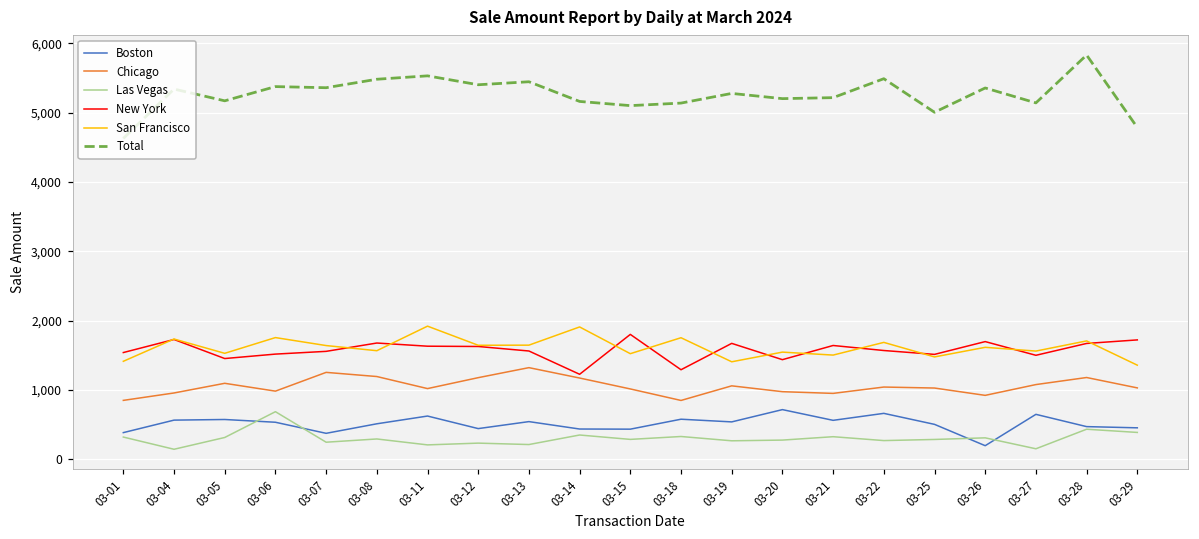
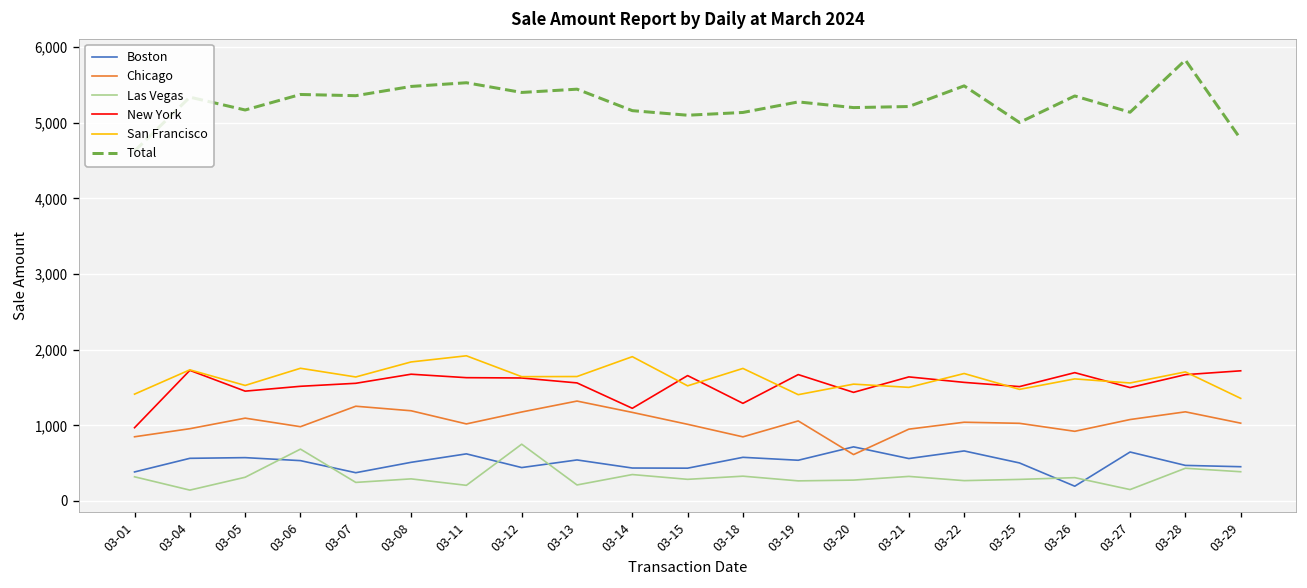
  {
    "Boston": {
      "03-01": "400",
      "03-04": "600",
      "03-05": "600",
      "03-06": "500",
      "03-07": "400",
      "03-08": "500",
      "03-11": "600",
      "03-12": "400",
      "03-13": "500",
      "03-14": "400",
      "03-15": "400",
      "03-18": "600",
      "03-19": "500",
      "03-20": "700",
      "03-21": "600",
      "03-22": "700",
      "03-25": "500",
      "03-26": "200",
      "03-27": "600",
      "03-29": "500"
    },
    "Chicago": {
      "03-01": "800",
      "03-04": "1,000",
      "03-05": "1,100",
      "03-06": "1,000",
      "03-07": "1,300",
      "03-08": "1,200",
      "03-11": "1,000",
      "03-12": "1,200",
      "03-13": "1,300",
      "03-14": "1,200",
      "03-15": "1,000",
      "03-18": "800",
      "03-19": "1,100",
-     "03-20": "1,000",
+     "03-20": "600",
      "03-21": "900",
      "03-22": "1,000",
      "03-25": "1,000",
      "03-26": "900",
      "03-27": "1,100",
      "03-28": "1,200",
      "03-29": "1,000"
    },
    "Las Vegas": {
      "03-01": "300",
      "03-04": "100",
      "03-05": "300",
      "03-06": "700",
      "03-07": "200",
      "03-08": "300",
      "03-11": "200",
-     "03-12": "200",
+     "03-12": "800",
      "03-13": "200",
      "03-14": "300",
      "03-15": "300",
      "03-18": "300",
      "03-19": "300",
      "03-20": "300",
      "03-21": "300",
      "03-22": "300",
      "03-25": "300",
      "03-26": "300",
      "03-27": "200",
      "03-29": "400"
    },
    "New York": {
-     "03-01": "1,500",
+     "03-01": "1,000",
      "03-05": "1,500",
      "03-06": "1,500",
      "03-07": "1,600",
      "03-08": "1,700",
      "03-11": "1,600",
      "03-13": "1,600",
      "03-14": "1,200",
-     "03-15": "1,800",
+     "03-15": "1,700",
      "03-18": "1,300",
      "03-19": "1,700",
      "03-20": "1,400",
      "03-21": "1,600",
      "03-22": "1,600",
      "03-26": "1,700",
      "03-27": "1,500",
      "03-29": "1,700"
    },
    "San Francisco": {
      "03-01": "1,400",
      "03-05": "1,500",
      "03-06": "1,800",
      "03-07": "1,600",
-     "03-08": "1,600",
+     "03-08": "1,800",
      "03-11": "1,900",
      "03-13": "1,600",
      "03-14": "1,900",
      "03-15": "1,500",
      "03-18": "1,800",
      "03-19": "1,400",
      "03-20": "1,500",
      "03-21": "1,500",
      "03-22": "1,700",
      "03-26": "1,600",
      "03-27": "1,600",
      "03-29": "1,400"
    },
    "Total": {
      "03-05": "5,200",
      "03-06": "5,400",
      "03-07": "5,400",
      "03-08": "5,500",
      "03-11": "5,500",
      "03-12": "5,400",
      "03-13": "5,400",
      "03-14": "5,200",
      "03-15": "5,100",
      "03-18": "5,100",
      "03-19": "5,300",
      "03-20": "5,200",
      "03-21": "5,200",
      "03-22": "5,500",
      "03-25": "5,000",
      "03-26": "5,400",
      "03-27": "5,100",
      "03-28": "5,800",
      "03-29": "4,800"
    }
  }
